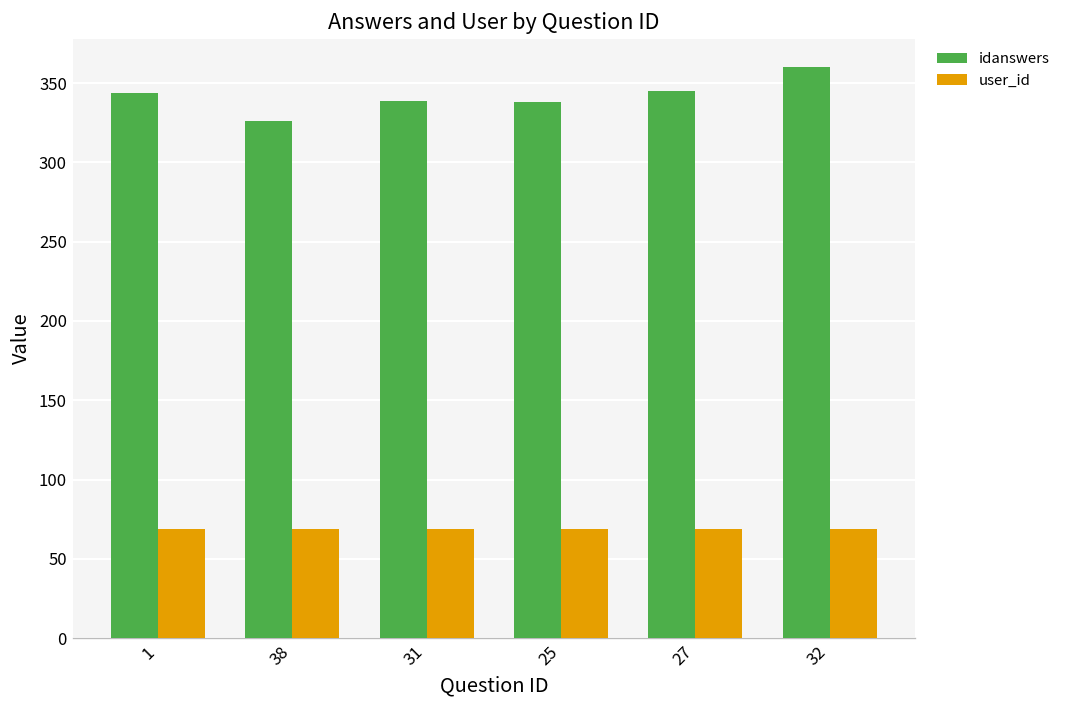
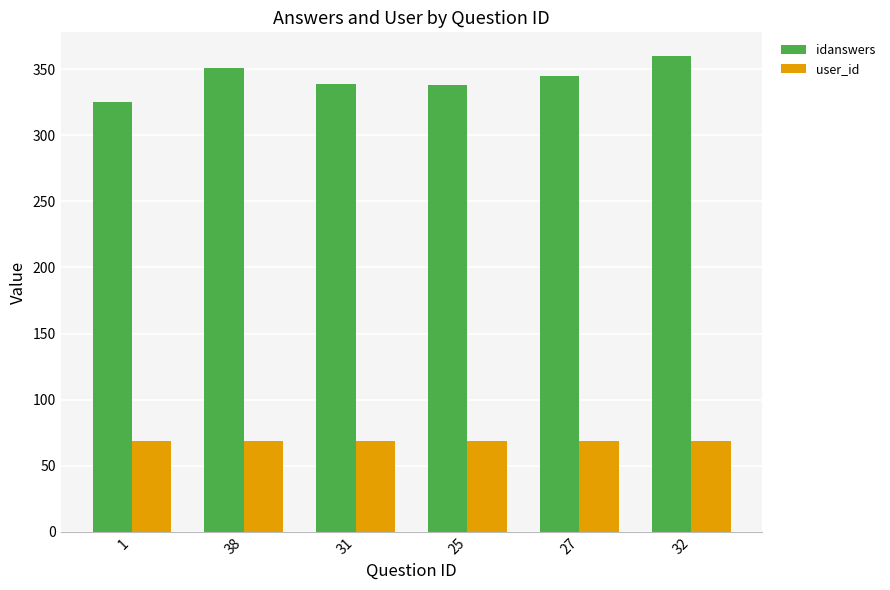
  {
    "idanswers": {
-     "1": 344,
-     "38": 326,
+     "1": 325,
+     "38": 351,
      "31": 339,
      "25": 338,
      "27": 345,
      "32": 360
    },
    "user_id": {
      "1": 69,
      "38": 69,
      "31": 69,
      "25": 69,
      "27": 69,
      "32": 69
    }
  }
